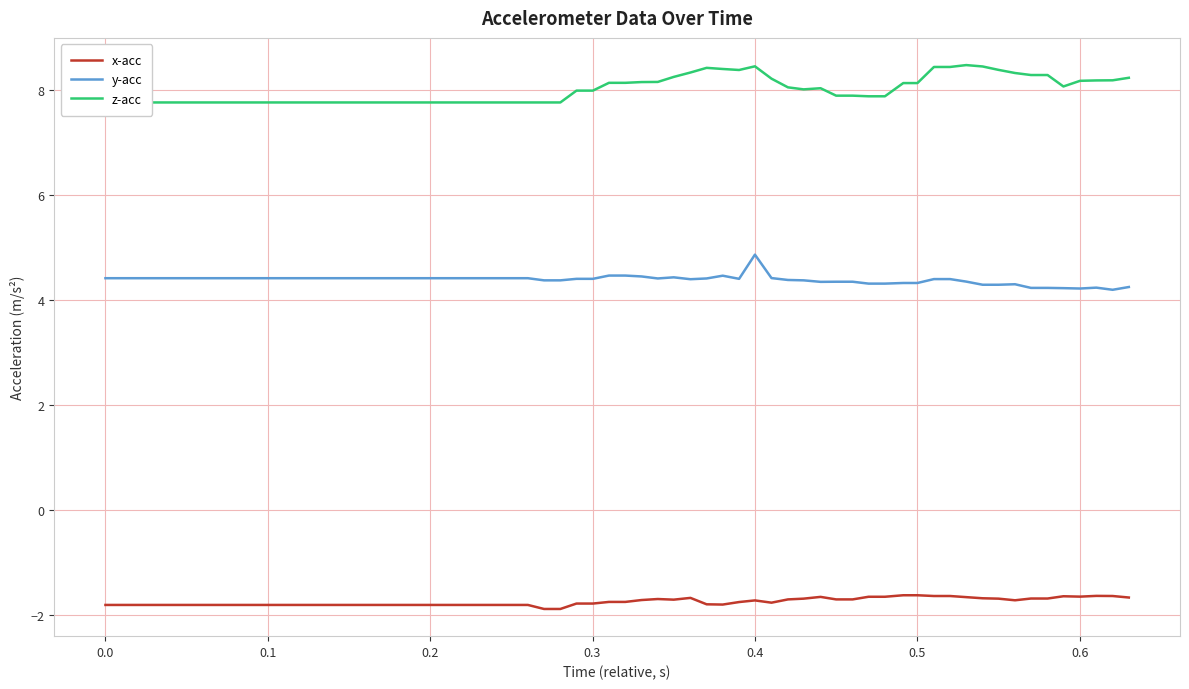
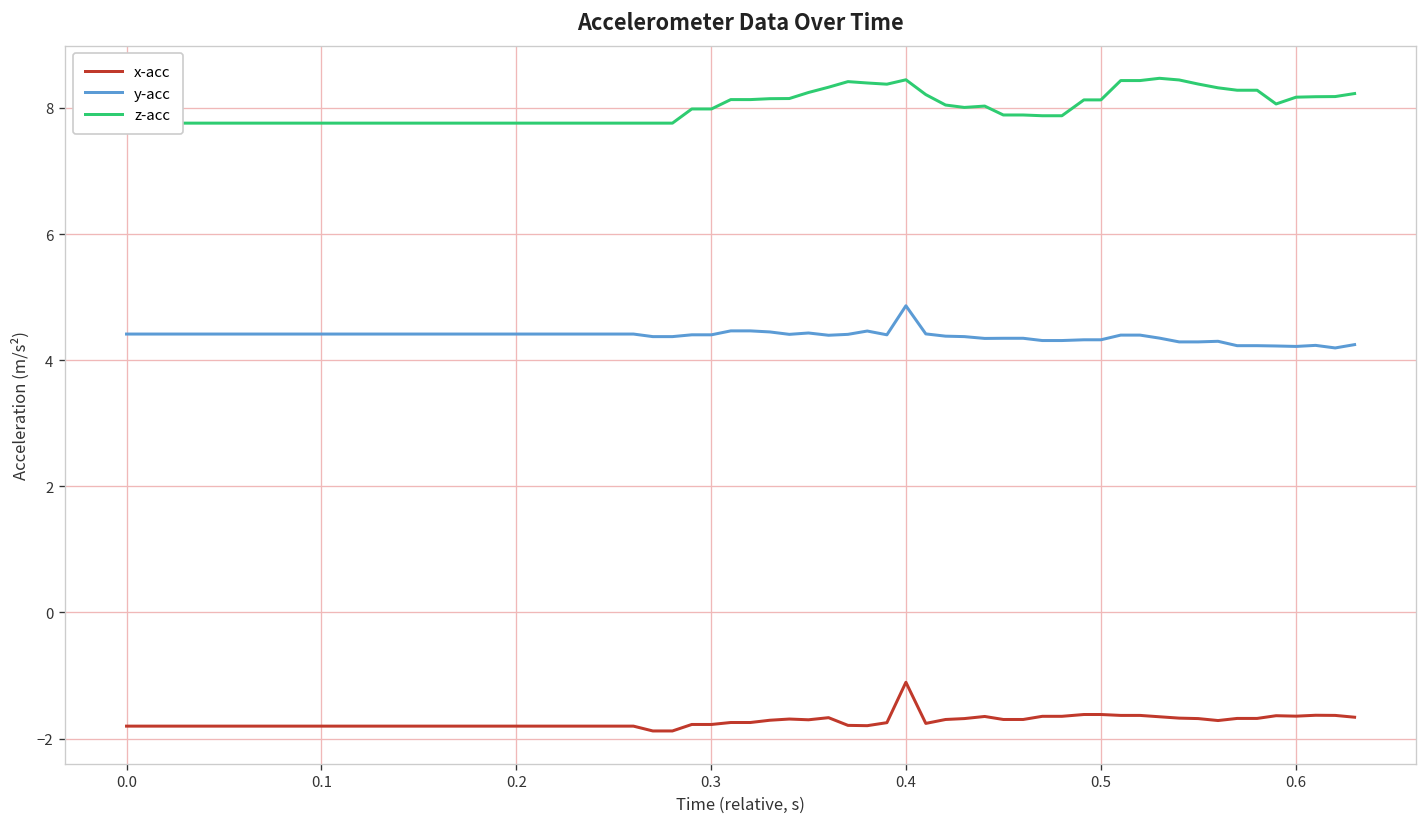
  {
    "x-acc": {
      "0.0": -1.8,
-     "0.4": -1.7
+     "0.4": -1.1
    },
    "y-acc": {
      "0.0": 4.4,
      "0.4": 4.9
    },
    "z-acc": {
      "0.4": 8.4
    }
  }
